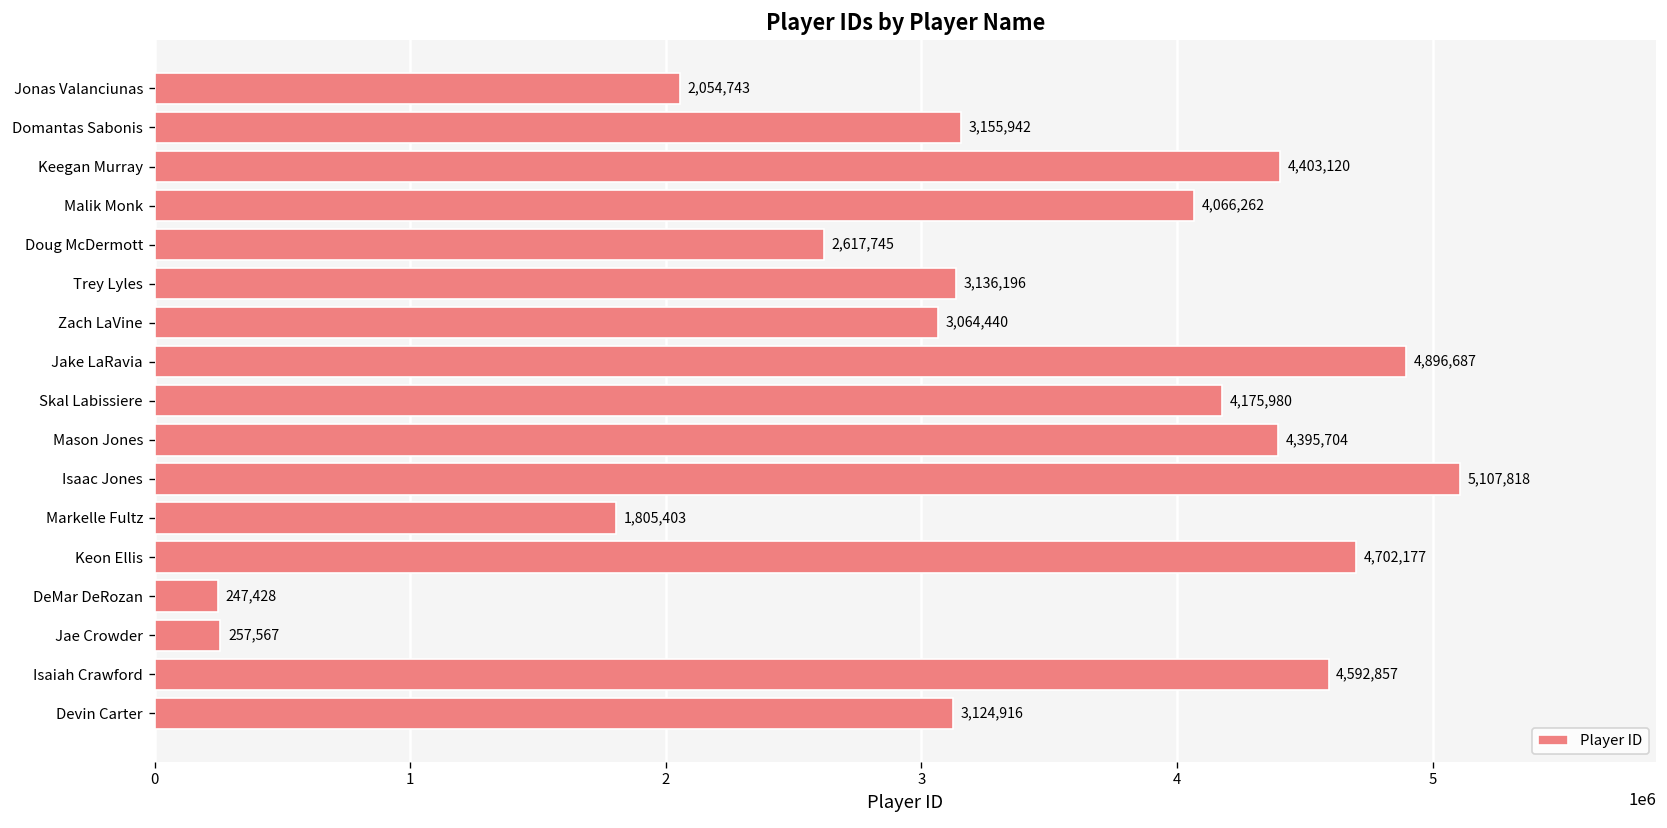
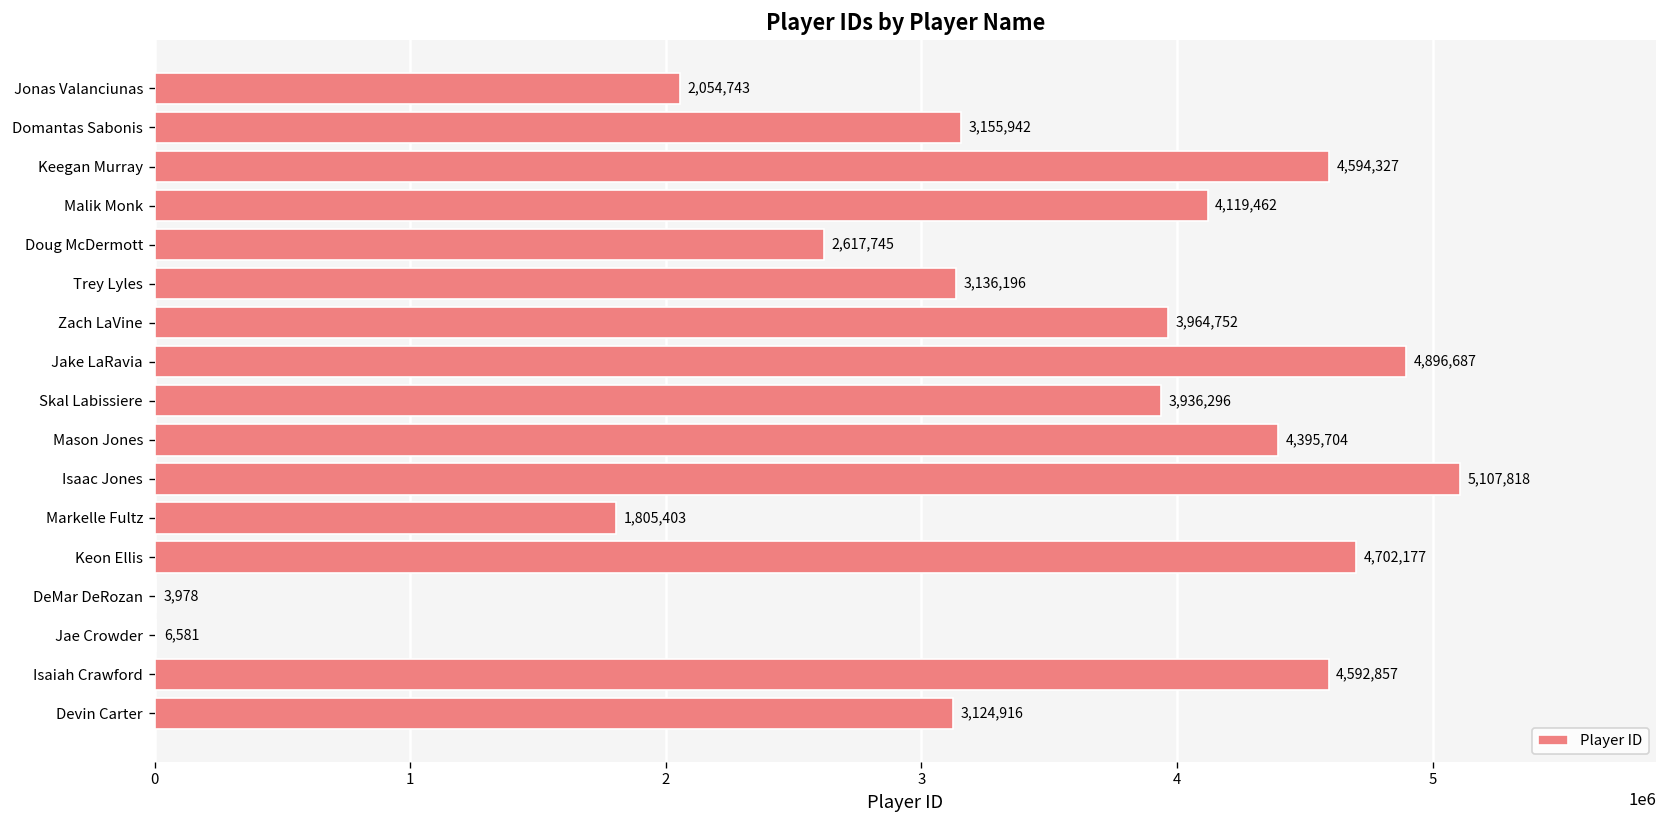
  {
    "Jonas Valanciunas": "2,054,743",
    "Domantas Sabonis": "3,155,942",
-   "Keegan Murray": "4,403,120",
-   "Malik Monk": "4,066,262",
+   "Keegan Murray": "4,594,327",
+   "Malik Monk": "4,119,462",
    "Doug McDermott": "2,617,745",
    "Trey Lyles": "3,136,196",
-   "Zach LaVine": "3,064,440",
+   "Zach LaVine": "3,964,752",
    "Jake LaRavia": "4,896,687",
-   "Skal Labissiere": "4,175,980",
+   "Skal Labissiere": "3,936,296",
    "Mason Jones": "4,395,704",
    "Isaac Jones": "5,107,818",
    "Markelle Fultz": "1,805,403",
    "Keon Ellis": "4,702,177",
-   "DeMar DeRozan": "247,428",
-   "Jae Crowder": "257,567",
+   "DeMar DeRozan": "3,978",
+   "Jae Crowder": "6,581",
    "Isaiah Crawford": "4,592,857",
    "Devin Carter": "3,124,916"
  }
